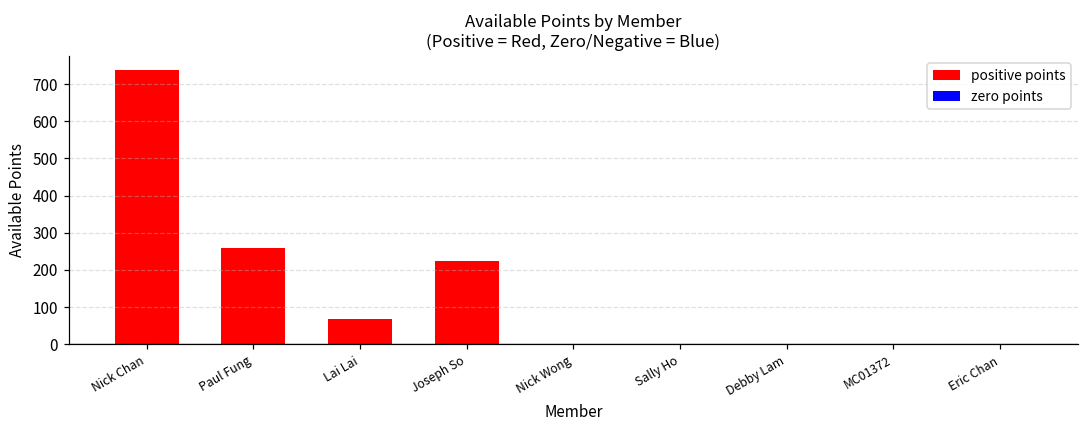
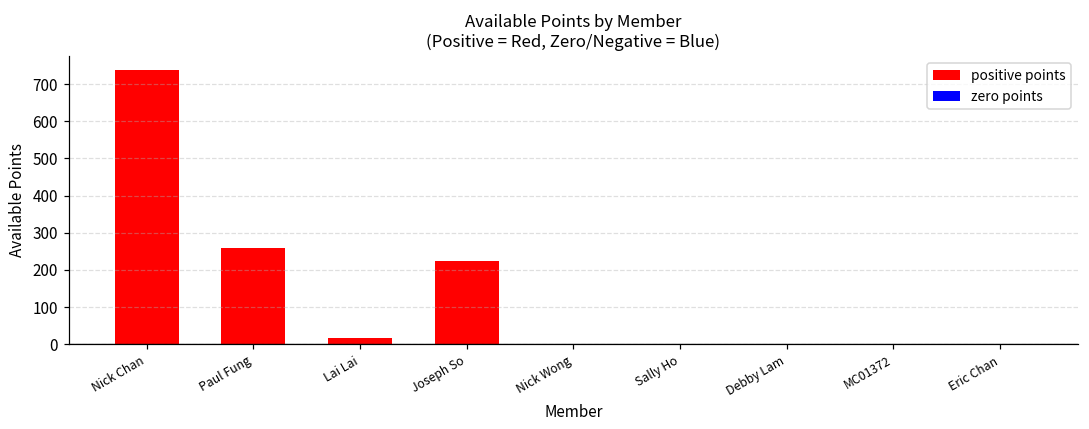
  {
    "positive points": {
      "Nick Chan": 740,
      "Paul Fung": 260,
-     "Lai Lai": 70,
+     "Lai Lai": 20,
      "Joseph So": 230
    },
    "zero points": {
      "Nick Wong": 0,
      "Sally Ho": 0,
      "Debby Lam": 0,
      "MC01372": 0,
      "Eric Chan": 0
    }
  }
